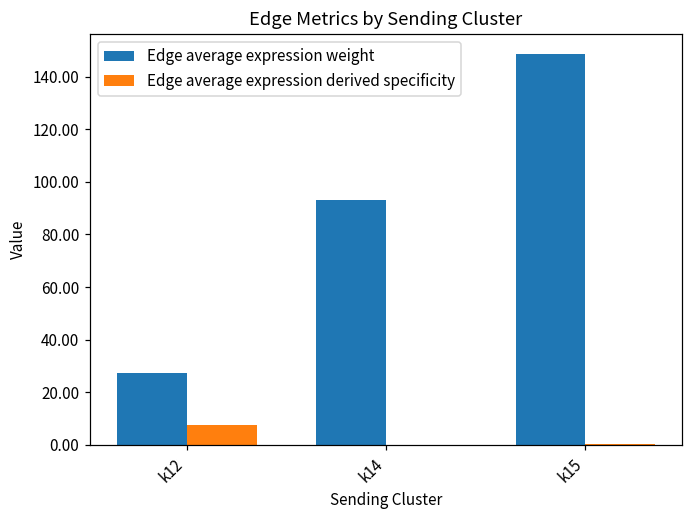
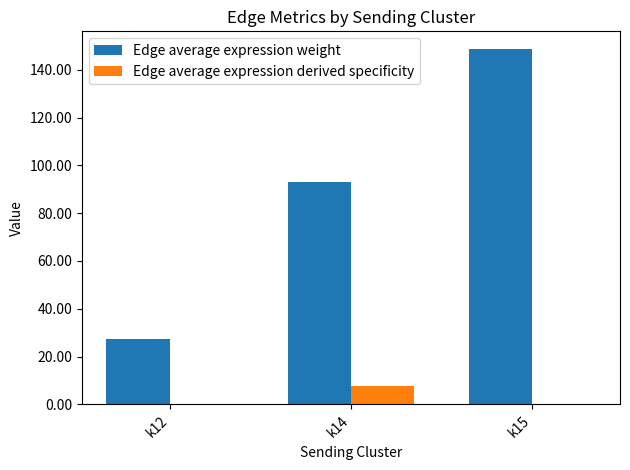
  {
    "Edge average expression weight": {
      "k12": 27,
      "k14": 93,
      "k15": 149
    },
    "Edge average expression derived specificity": {
-     "k12": 8,
-     "k14": 0
+     "k12": 0,
+     "k14": 8
    }
  }
